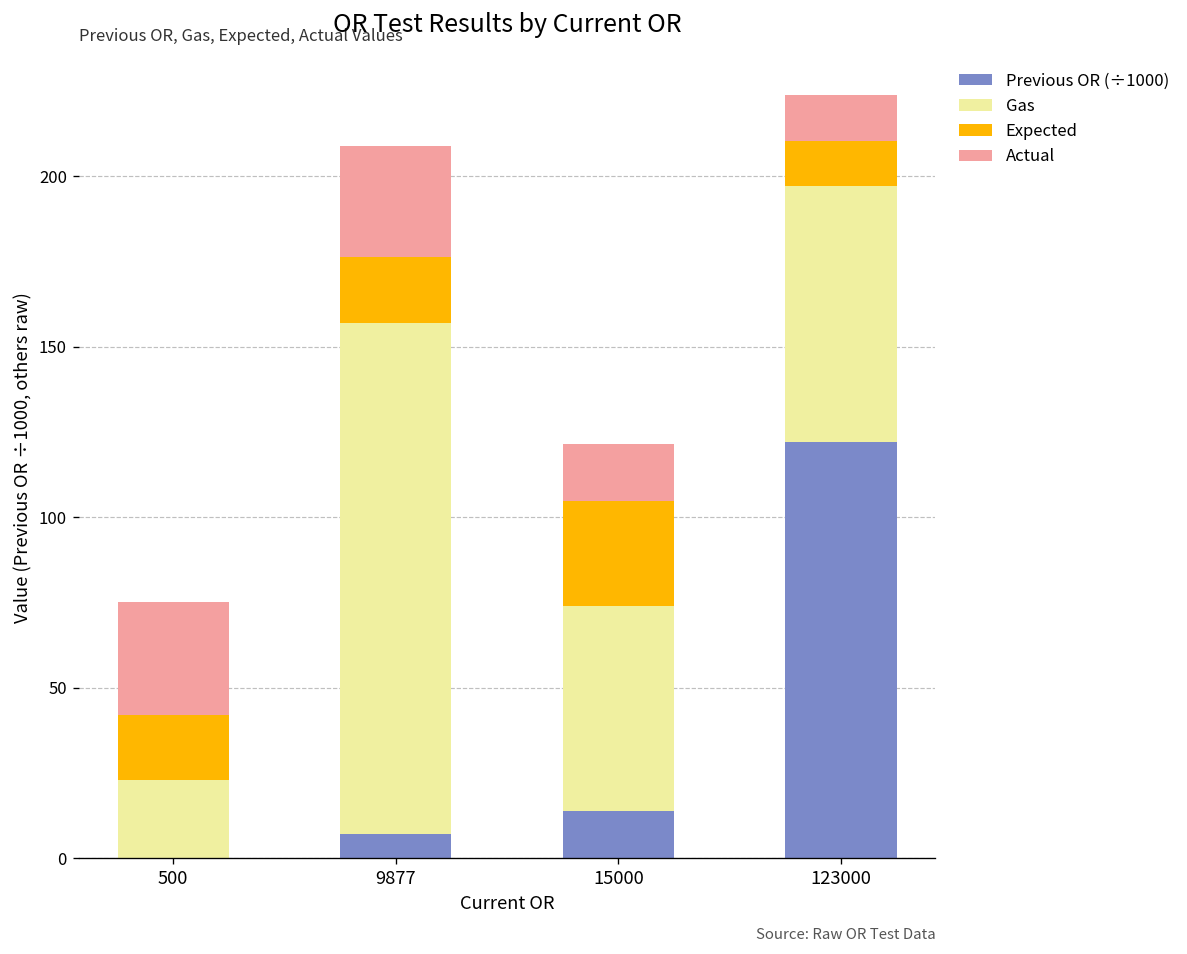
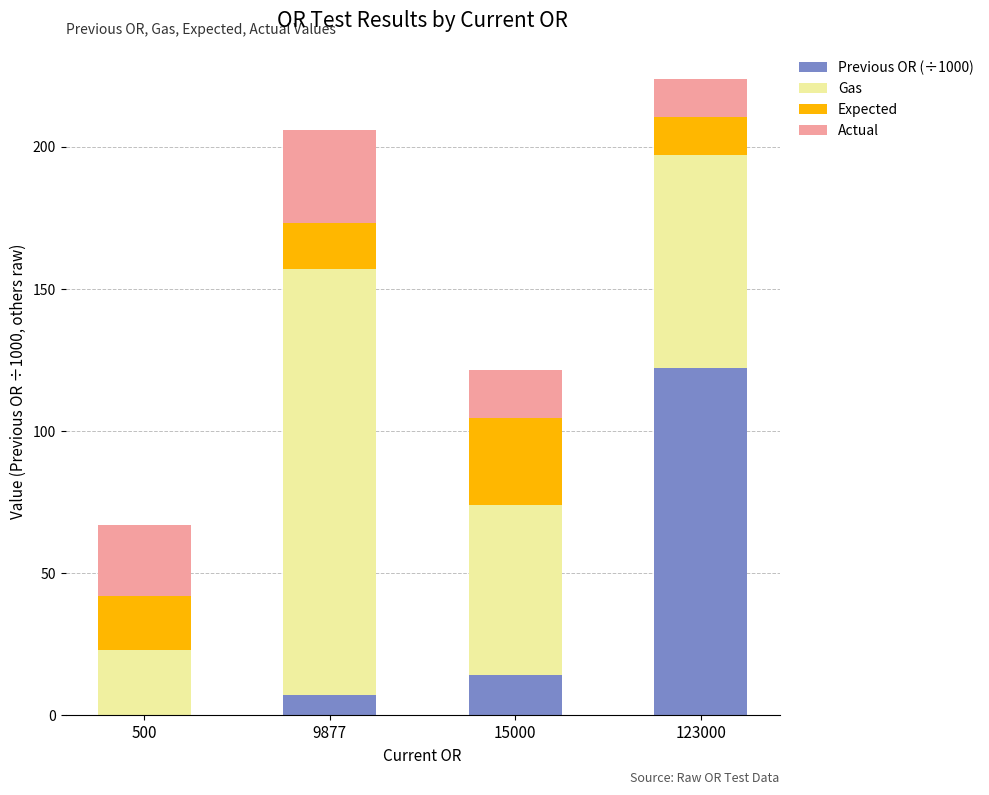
  {
    "Previous OR (÷1000)": {
      "500": 0,
      "9877": 7,
      "15000": 14,
      "123000": 122
    },
    "Gas": {
      "500": 23,
      "9877": 150,
      "15000": 60,
      "123000": 75
    },
    "Expected": {
      "500": 19,
-     "9877": 19,
+     "9877": 16,
      "15000": 31,
      "123000": 13
    },
    "Actual": {
-     "500": 33,
+     "500": 25,
      "9877": 33,
      "15000": 17,
      "123000": 13
    }
  }
